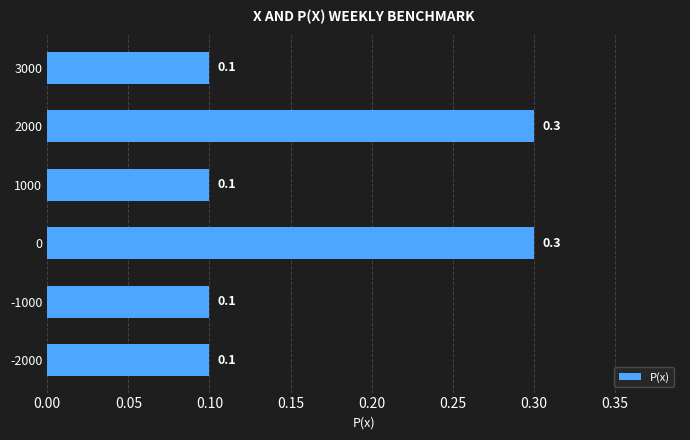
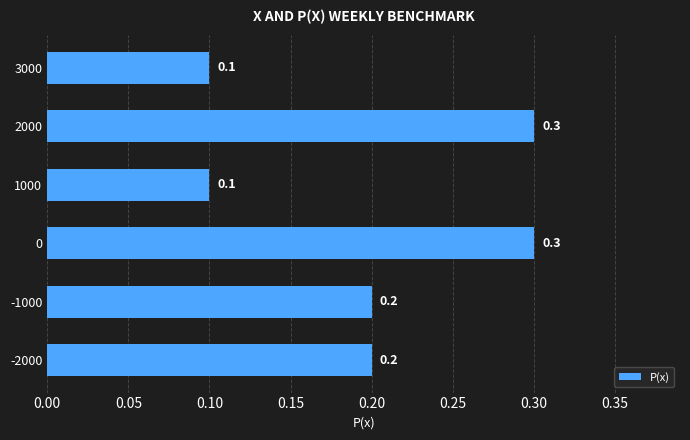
  {
    "3000": 0.1,
    "2000": 0.3,
    "1000": 0.1,
    "0": 0.3,
-   "-1000": 0.1,
-   "-2000": 0.1
+   "-1000": 0.2,
+   "-2000": 0.2
  }
